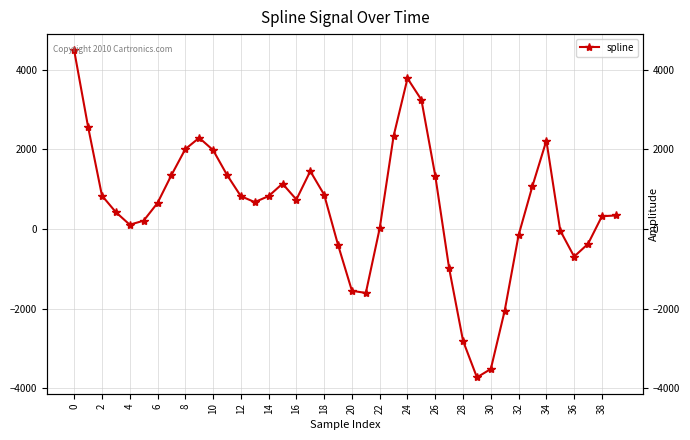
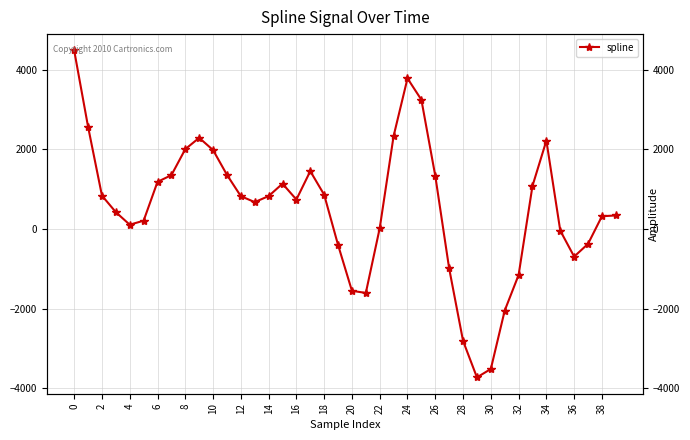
  {
    "2": 800,
    "4": 100,
-   "6": 700,
+   "6": 1200,
    "8": 2000,
    "10": 2000,
    "12": 800,
    "14": 800,
    "16": 700,
    "18": 900,
    "20": -1600,
    "22": 0,
    "24": 3800,
    "26": 1300,
    "28": -2800,
    "30": -3500,
-   "32": -200,
+   "32": -1200,
    "34": 2200,
    "36": -700,
    "38": 300
  }
